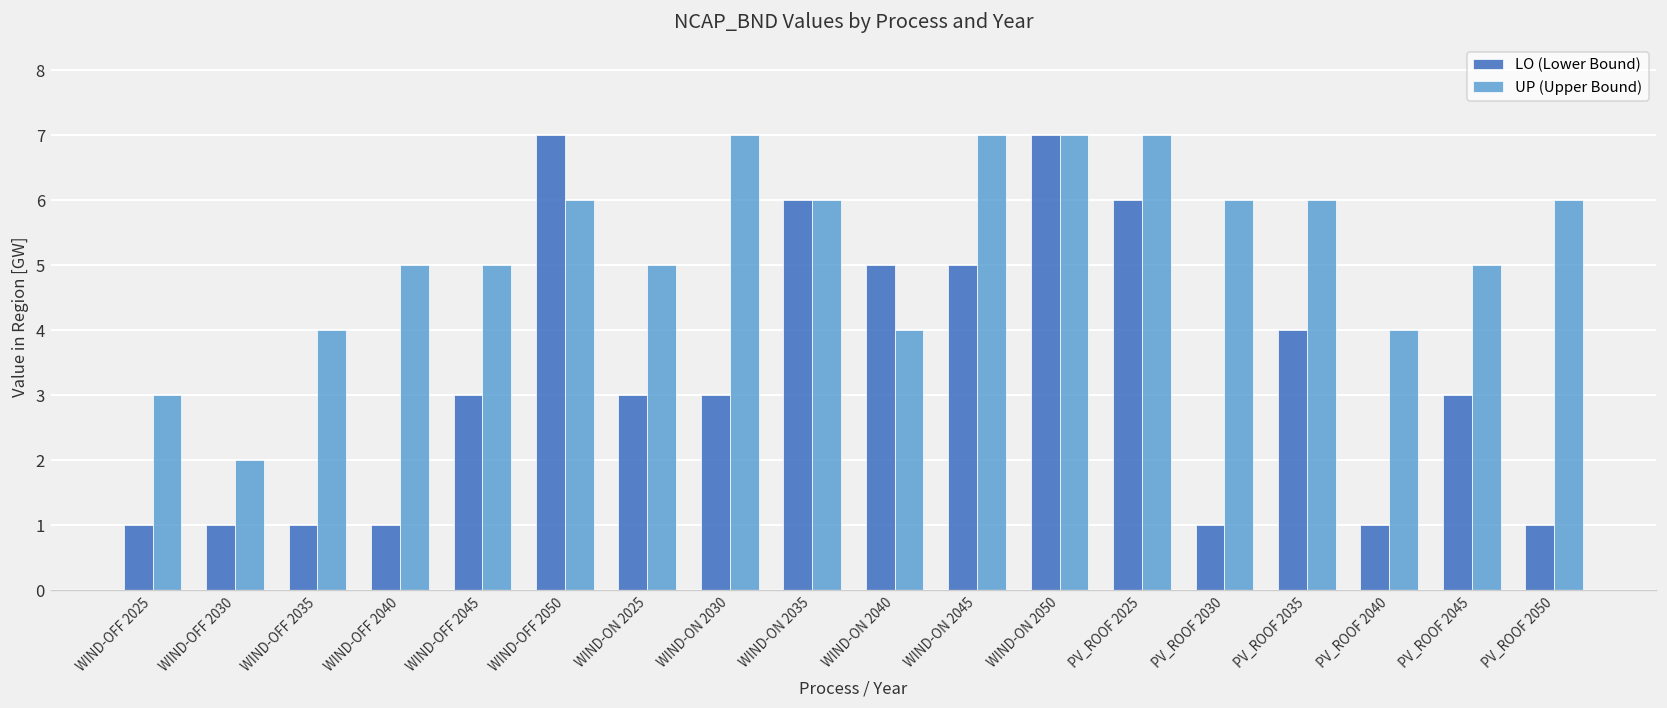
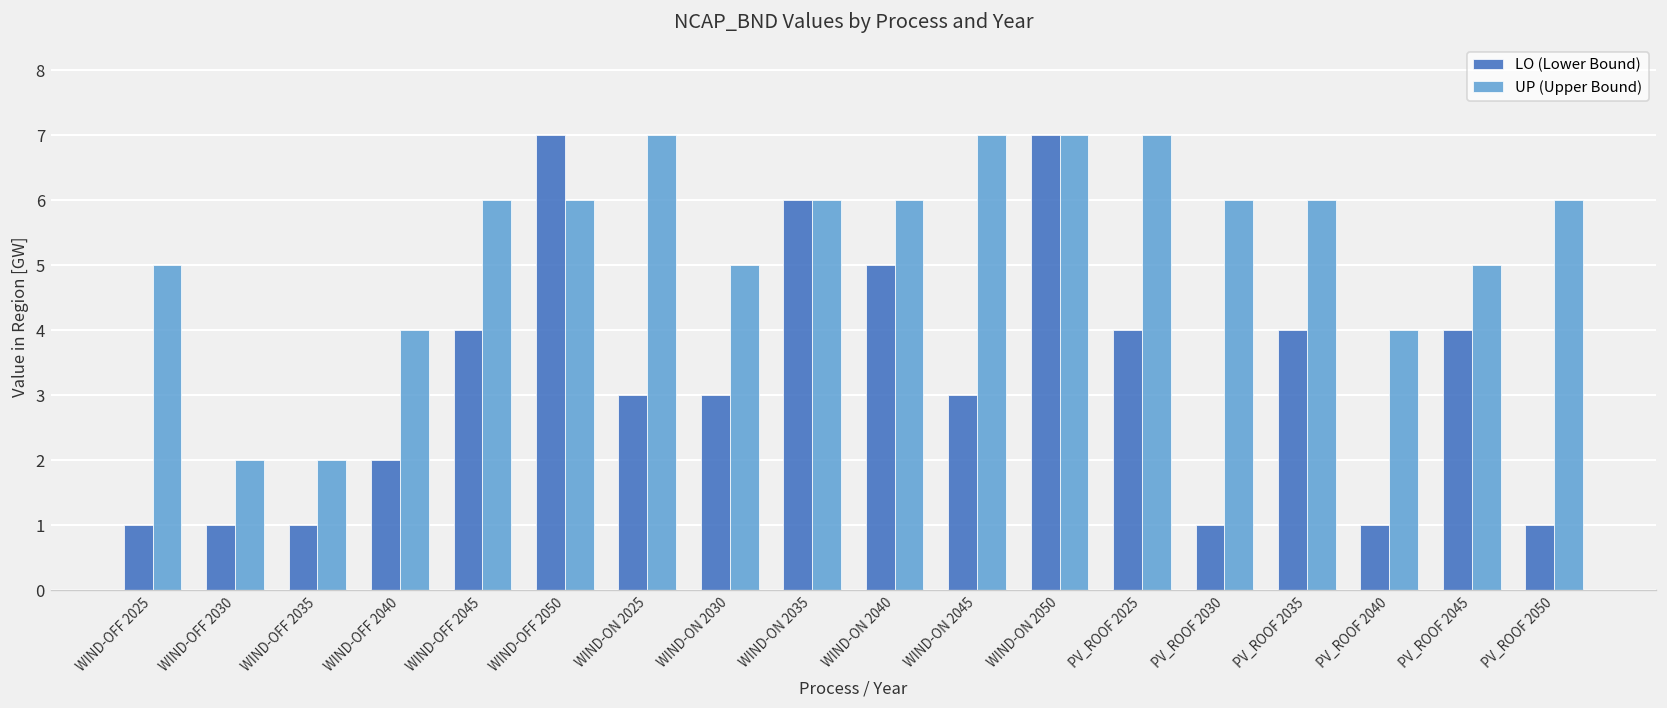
  {
    "LO (Lower Bound)": {
      "WIND-OFF 2025": 1,
      "WIND-OFF 2030": 1,
      "WIND-OFF 2035": 1,
-     "WIND-OFF 2040": 1,
-     "WIND-OFF 2045": 3,
+     "WIND-OFF 2040": 2,
+     "WIND-OFF 2045": 4,
      "WIND-OFF 2050": 7,
      "WIND-ON 2025": 3,
      "WIND-ON 2030": 3,
      "WIND-ON 2035": 6,
      "WIND-ON 2040": 5,
-     "WIND-ON 2045": 5,
+     "WIND-ON 2045": 3,
      "WIND-ON 2050": 7,
-     "PV_ROOF 2025": 6,
+     "PV_ROOF 2025": 4,
      "PV_ROOF 2030": 1,
      "PV_ROOF 2035": 4,
      "PV_ROOF 2040": 1,
-     "PV_ROOF 2045": 3,
+     "PV_ROOF 2045": 4,
      "PV_ROOF 2050": 1
    },
    "UP (Upper Bound)": {
-     "WIND-OFF 2025": 3,
+     "WIND-OFF 2025": 5,
      "WIND-OFF 2030": 2,
-     "WIND-OFF 2035": 4,
-     "WIND-OFF 2040": 5,
-     "WIND-OFF 2045": 5,
+     "WIND-OFF 2035": 2,
+     "WIND-OFF 2040": 4,
+     "WIND-OFF 2045": 6,
      "WIND-OFF 2050": 6,
-     "WIND-ON 2025": 5,
-     "WIND-ON 2030": 7,
+     "WIND-ON 2025": 7,
+     "WIND-ON 2030": 5,
      "WIND-ON 2035": 6,
-     "WIND-ON 2040": 4,
+     "WIND-ON 2040": 6,
      "WIND-ON 2045": 7,
      "WIND-ON 2050": 7,
      "PV_ROOF 2025": 7,
      "PV_ROOF 2030": 6,
      "PV_ROOF 2035": 6,
      "PV_ROOF 2040": 4,
      "PV_ROOF 2045": 5,
      "PV_ROOF 2050": 6
    }
  }
